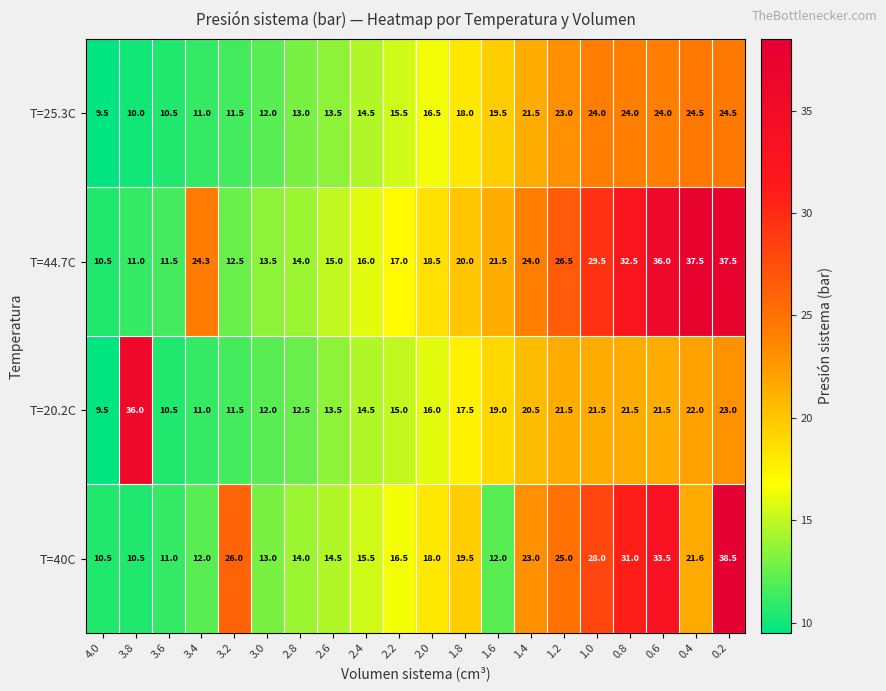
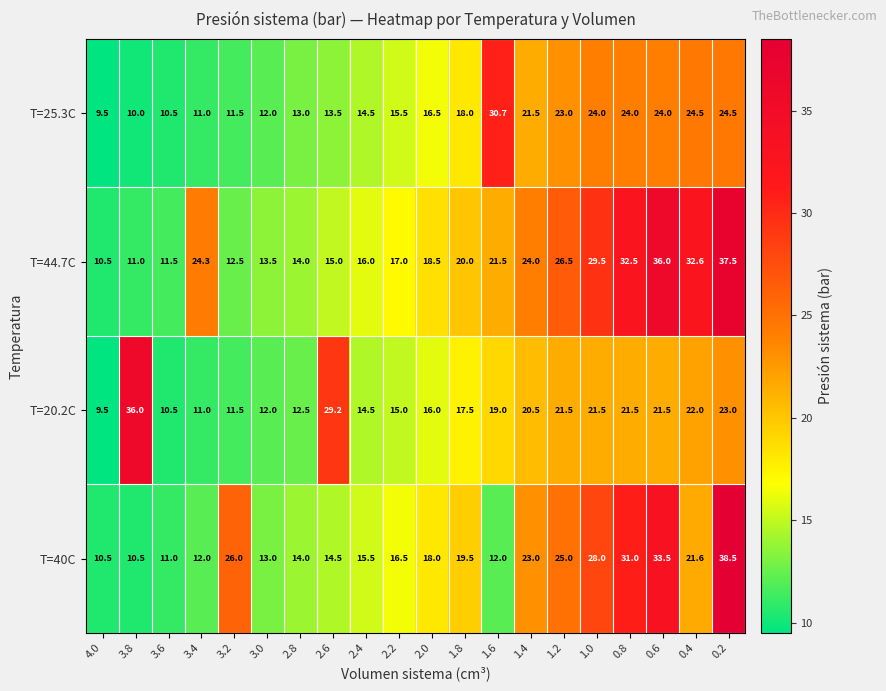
  {
    "T=25.3C": {
      "4.0": 9.5,
      "3.8": 10.0,
      "3.6": 10.5,
      "3.4": 11.0,
      "3.2": 11.5,
      "3.0": 12.0,
      "2.8": 13.0,
      "2.6": 13.5,
      "2.4": 14.5,
      "2.2": 15.5,
      "2.0": 16.5,
      "1.8": 18.0,
-     "1.6": 19.5,
+     "1.6": 30.7,
      "1.4": 21.5,
      "1.2": 23.0,
      "1.0": 24.0,
      "0.8": 24.0,
      "0.6": 24.0,
      "0.4": 24.5,
      "0.2": 24.5
    },
    "T=44.7C": {
      "4.0": 10.5,
      "3.8": 11.0,
      "3.6": 11.5,
      "3.4": 24.3,
      "3.2": 12.5,
      "3.0": 13.5,
      "2.8": 14.0,
      "2.6": 15.0,
      "2.4": 16.0,
      "2.2": 17.0,
      "2.0": 18.5,
      "1.8": 20.0,
      "1.6": 21.5,
      "1.4": 24.0,
      "1.2": 26.5,
      "1.0": 29.5,
      "0.8": 32.5,
      "0.6": 36.0,
-     "0.4": 37.5,
+     "0.4": 32.6,
      "0.2": 37.5
    },
    "T=20.2C": {
      "4.0": 9.5,
      "3.8": 36.0,
      "3.6": 10.5,
      "3.4": 11.0,
      "3.2": 11.5,
      "3.0": 12.0,
      "2.8": 12.5,
-     "2.6": 13.5,
+     "2.6": 29.2,
      "2.4": 14.5,
      "2.2": 15.0,
      "2.0": 16.0,
      "1.8": 17.5,
      "1.6": 19.0,
      "1.4": 20.5,
      "1.2": 21.5,
      "1.0": 21.5,
      "0.8": 21.5,
      "0.6": 21.5,
      "0.4": 22.0,
      "0.2": 23.0
    },
    "T=40C": {
      "4.0": 10.5,
      "3.8": 10.5,
      "3.6": 11.0,
      "3.4": 12.0,
      "3.2": 26.0,
      "3.0": 13.0,
      "2.8": 14.0,
      "2.6": 14.5,
      "2.4": 15.5,
      "2.2": 16.5,
      "2.0": 18.0,
      "1.8": 19.5,
      "1.6": 12.0,
      "1.4": 23.0,
      "1.2": 25.0,
      "1.0": 28.0,
      "0.8": 31.0,
      "0.6": 33.5,
      "0.4": 21.6,
      "0.2": 38.5
    }
  }
